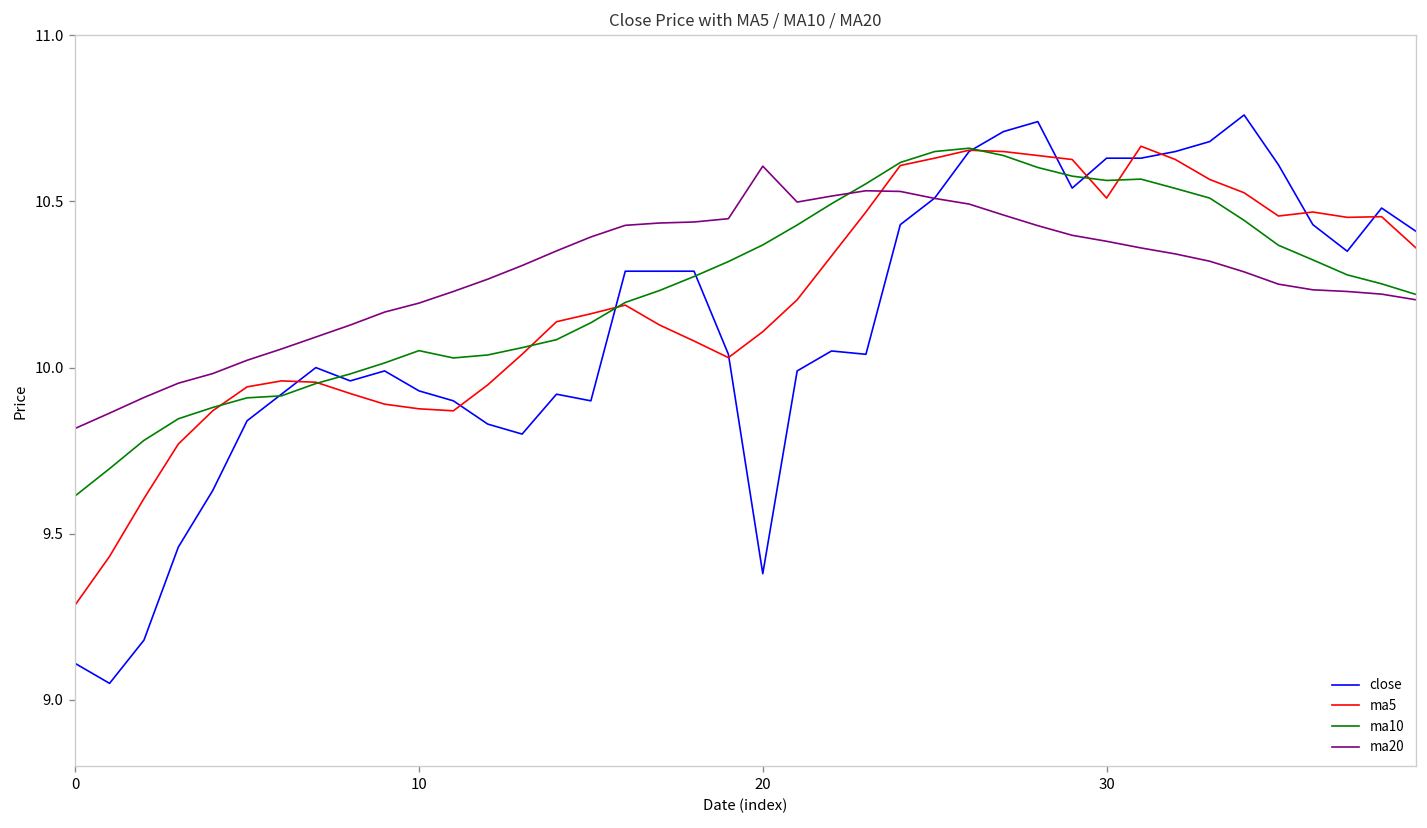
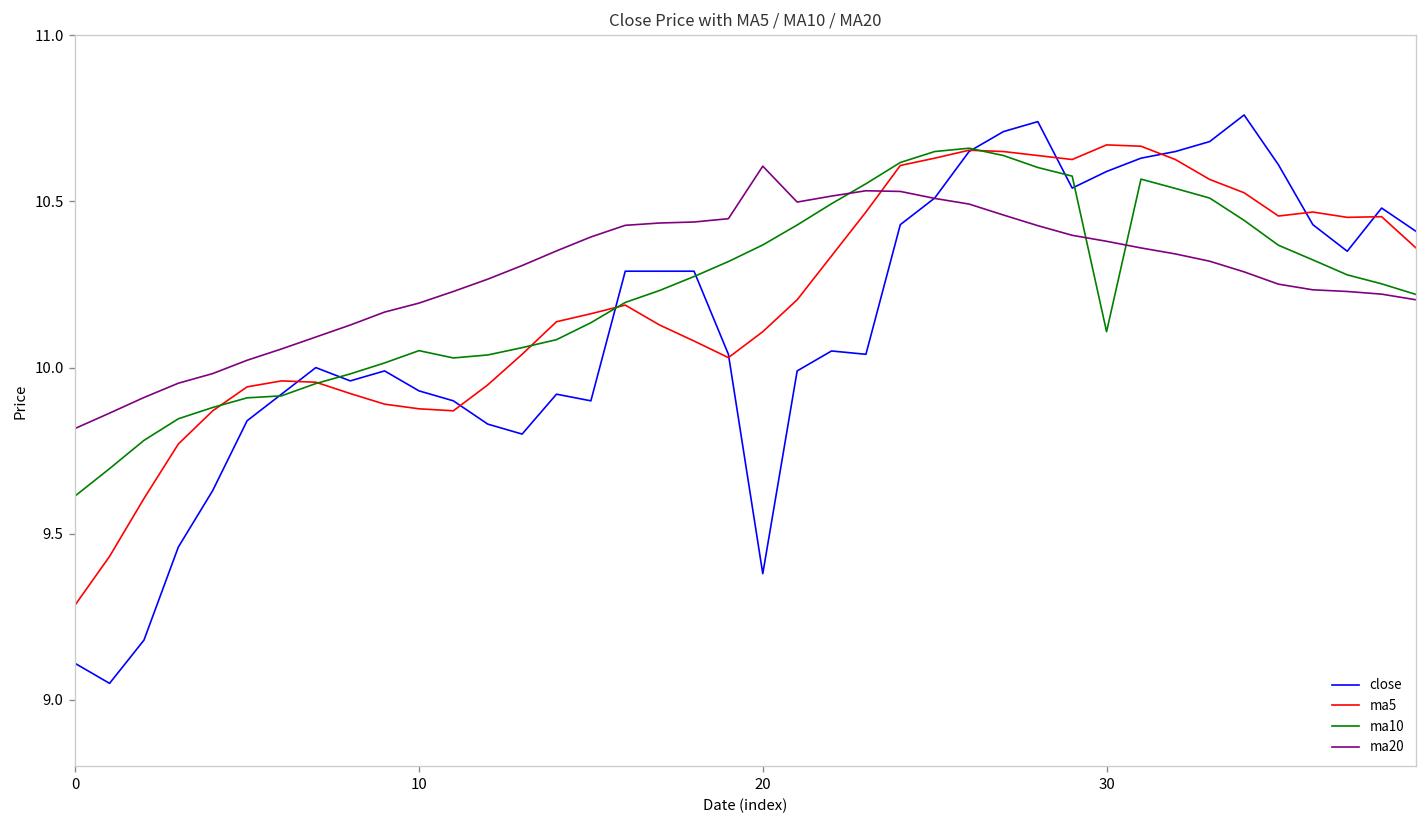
  {
    "close": {
      "0": 9.11,
      "10": 9.93,
      "20": 9.38,
-     "30": 10.63
+     "30": 10.59
    },
    "ma5": {
      "0": 9.29,
      "10": 9.88,
      "20": 10.11,
-     "30": 10.51
+     "30": 10.67
    },
    "ma10": {
      "0": 9.61,
      "10": 10.05,
      "20": 10.37,
-     "30": 10.56
+     "30": 10.11
    },
    "ma20": {
      "0": 9.82,
      "10": 10.19,
      "20": 10.61,
      "30": 10.38
    }
  }
